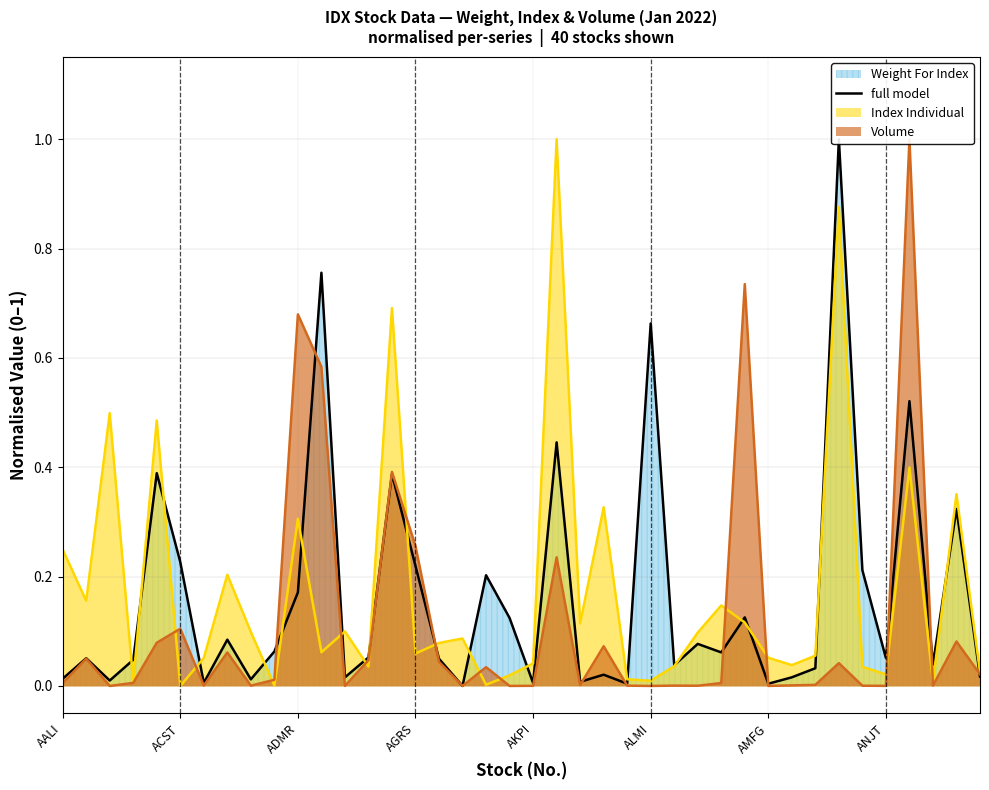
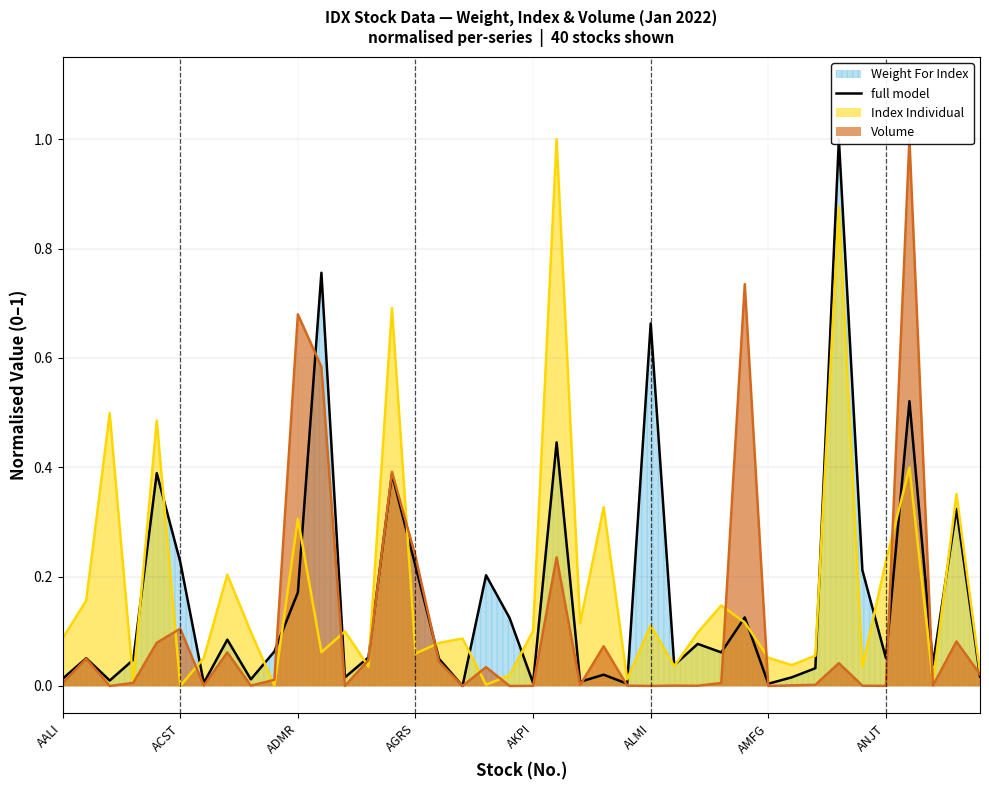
  {
    "Weight For Index": {
      "AALI": 0.01,
      "ACST": 0.23,
      "ADMR": 0.17,
      "AGRS": 0.22,
      "AKPI": 0.01,
      "ALMI": 0.66,
      "ANJT": 0.05
    },
    "Index Individual": {
-     "AALI": 0.25,
+     "AALI": 0.09,
      "ACST": 0.00,
      "ADMR": 0.31,
      "AGRS": 0.06,
-     "AKPI": 0.04,
-     "ALMI": 0.01,
+     "AKPI": 0.10,
+     "ALMI": 0.11,
      "AMFG": 0.05,
-     "ANJT": 0.02
+     "ANJT": 0.23
    },
    "Volume": {
      "AALI": 0.01,
      "ACST": 0.10,
      "ADMR": 0.68,
-     "AGRS": 0.26,
+     "AGRS": 0.24,
      "AKPI": 0.00,
      "ALMI": 0.00,
      "ANJT": 0.00
    }
  }
